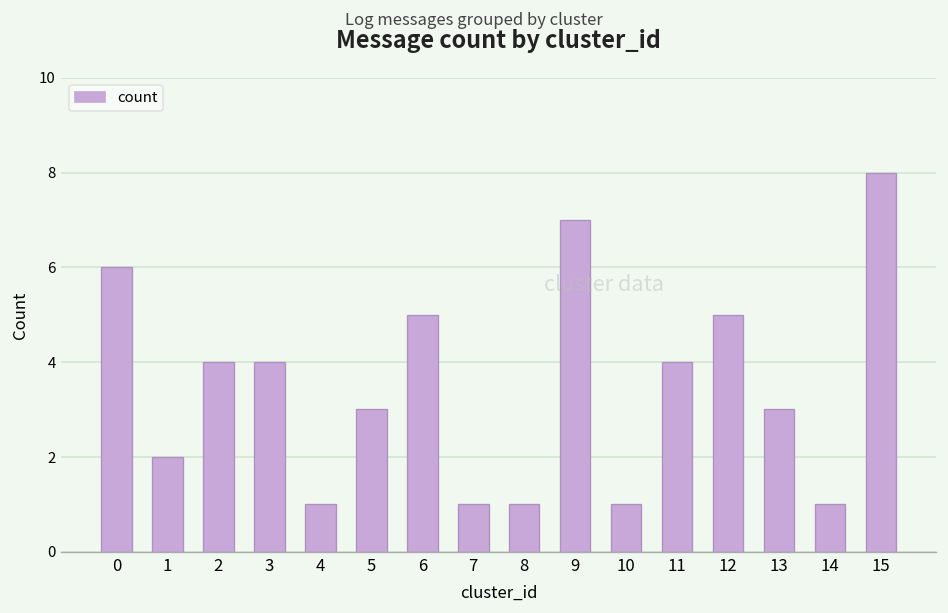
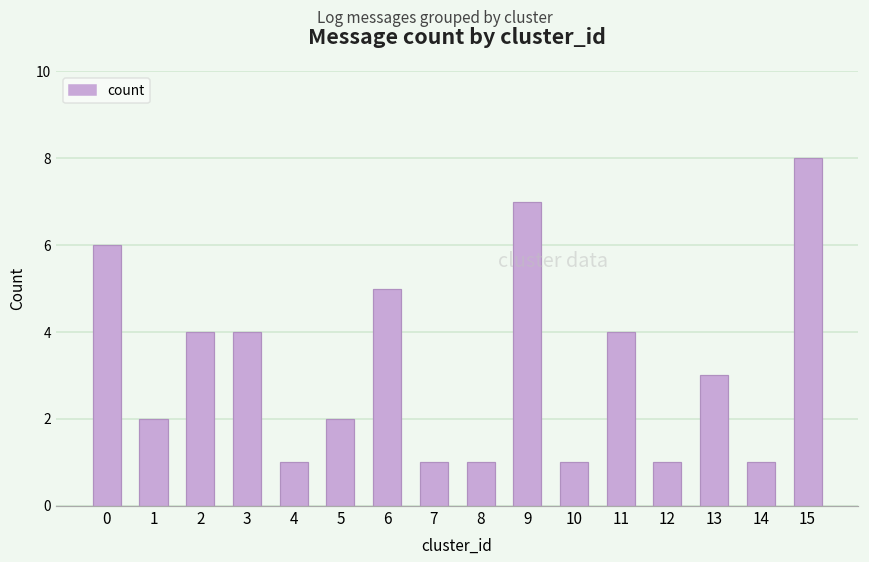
  {
    "0": 6,
    "1": 2,
    "2": 4,
    "3": 4,
    "4": 1,
-   "5": 3,
+   "5": 2,
    "6": 5,
    "7": 1,
    "8": 1,
    "9": 7,
    "10": 1,
    "11": 4,
-   "12": 5,
+   "12": 1,
    "13": 3,
    "14": 1,
    "15": 8
  }
